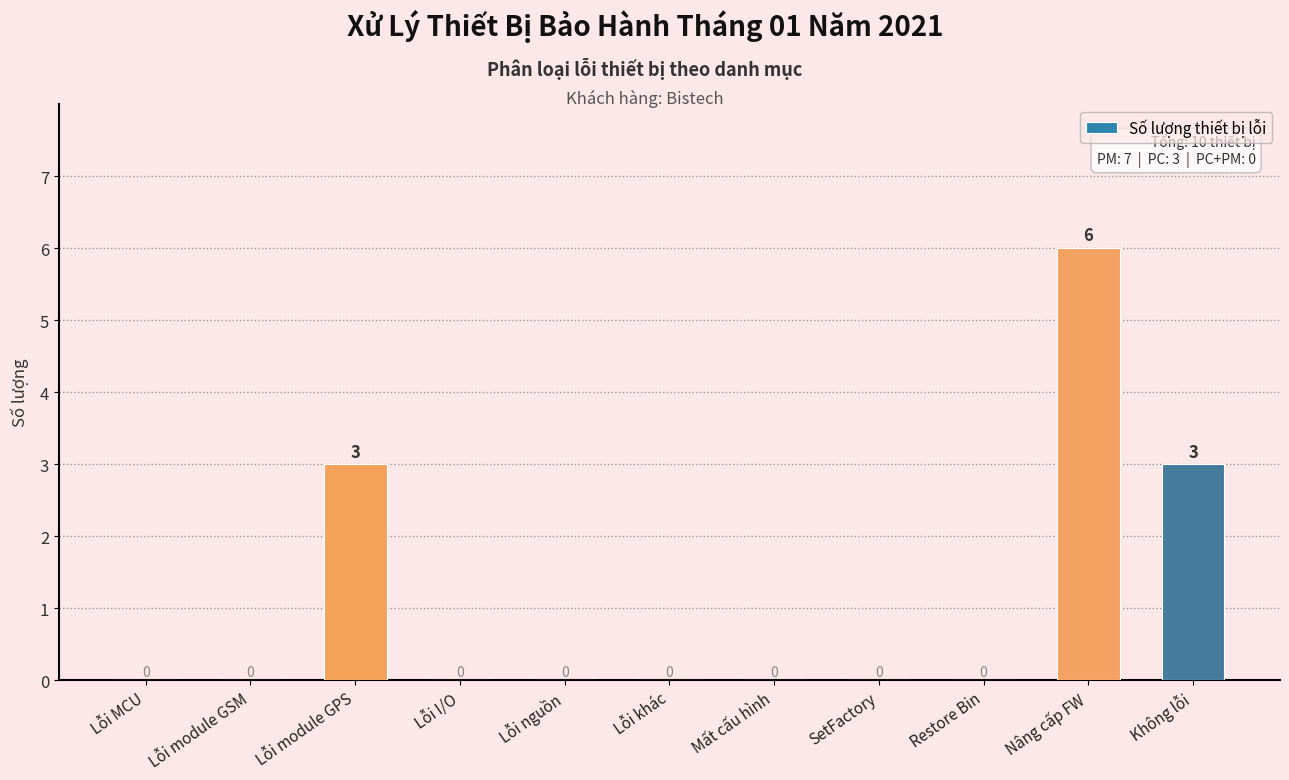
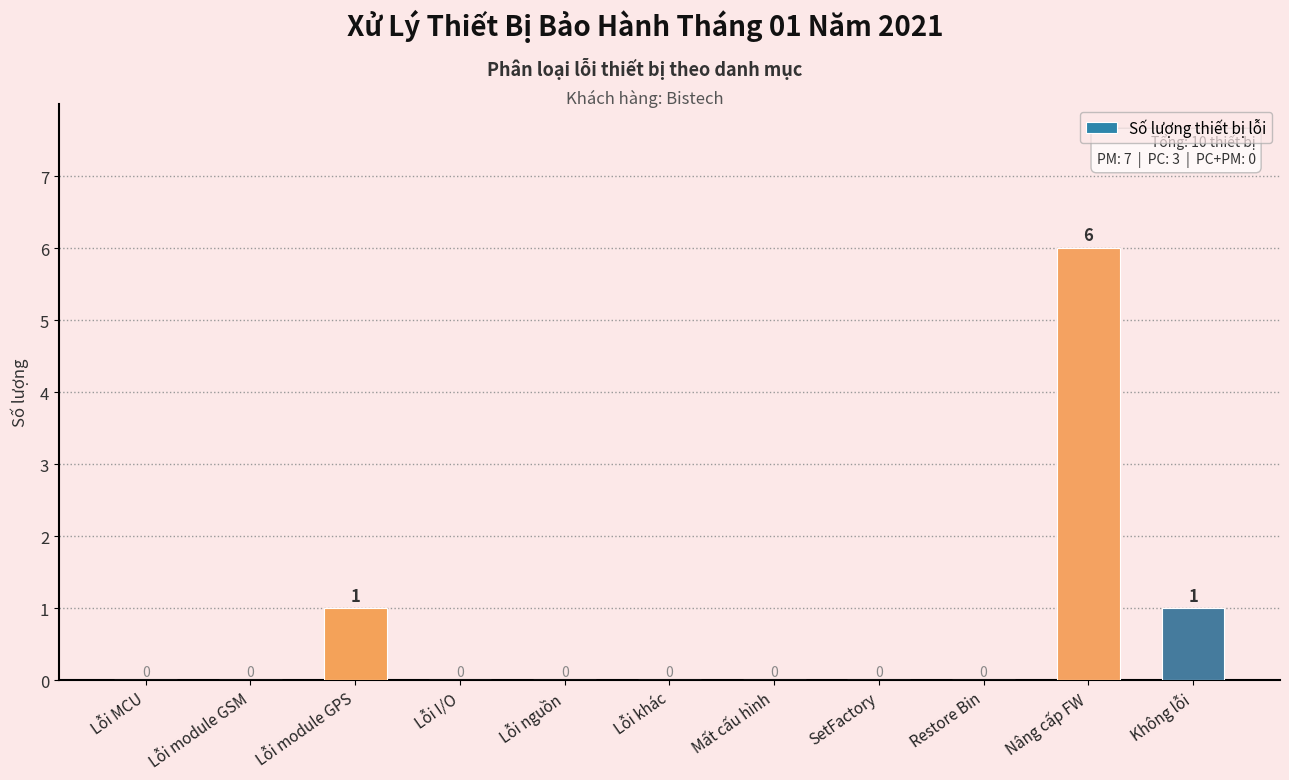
  {
    "Lỗi MCU": 0,
    "Lỗi module GSM": 0,
-   "Lỗi module GPS": 3,
+   "Lỗi module GPS": 1,
    "Lỗi I/O": 0,
    "Lỗi nguồn": 0,
    "Lỗi khác": 0,
    "Mất cấu hình": 0,
    "SetFactory": 0,
    "Restore Bin": 0,
    "Nâng cấp FW": 6,
-   "Không lỗi": 3
+   "Không lỗi": 1
  }
